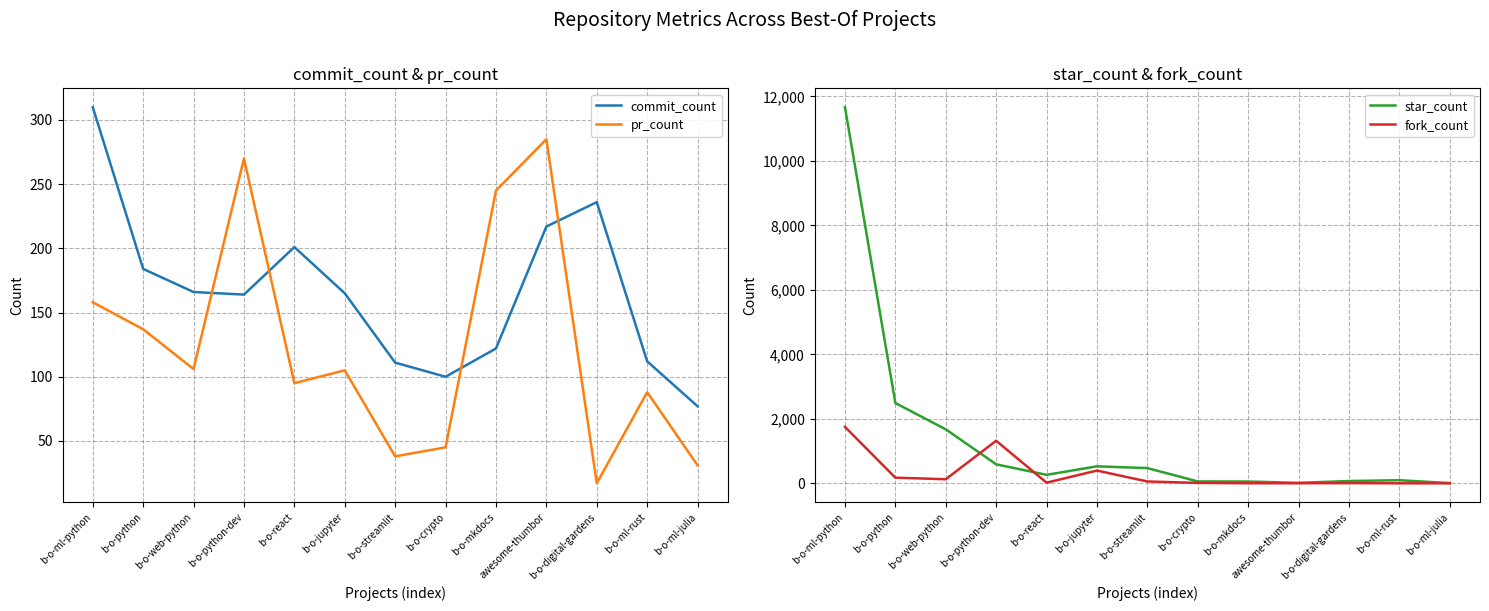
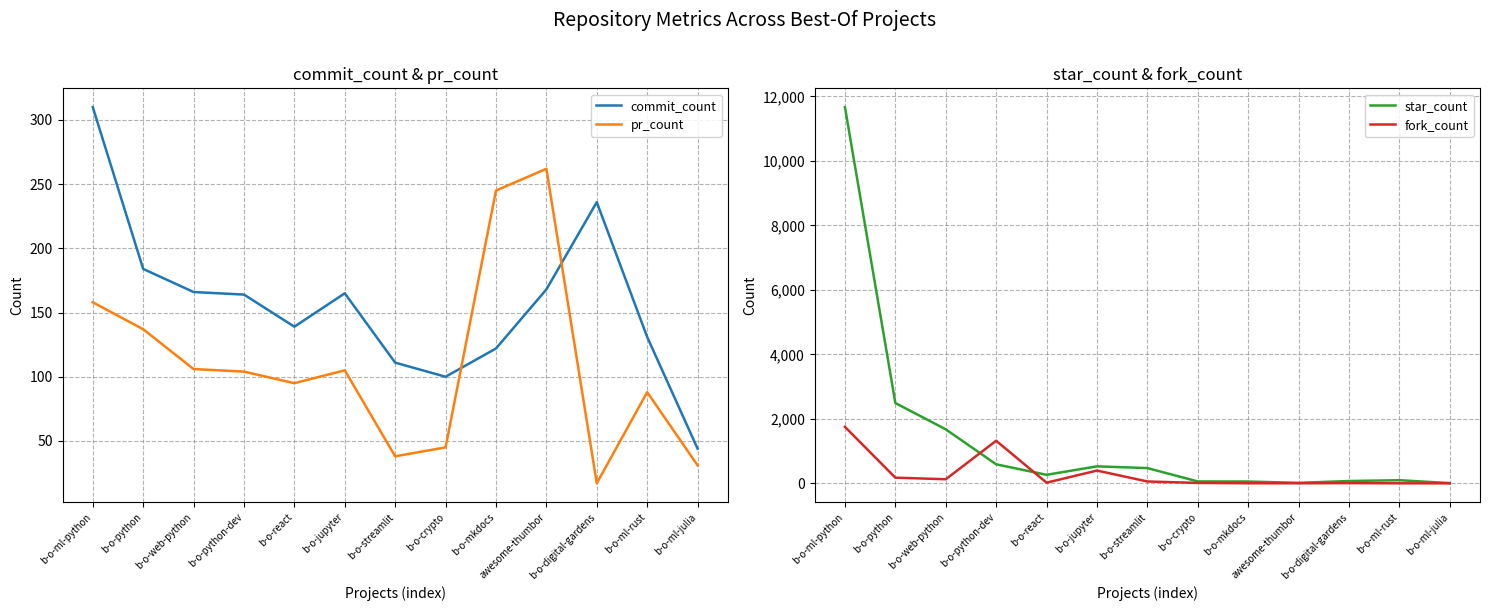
  {
    "commit_count & pr_count": {
      "commit_count": {
        "b-o-ml-python": "310",
        "b-o-python": "184",
        "b-o-web-python": "166",
        "b-o-python-dev": "164",
-       "b-o-react": "201",
+       "b-o-react": "139",
        "b-o-jupyter": "165",
        "b-o-streamlit": "111",
        "b-o-crypto": "100",
        "b-o-mkdocs": "122",
-       "awesome-thumbor": "217",
+       "awesome-thumbor": "168",
        "b-o-digital-gardens": "236",
-       "b-o-ml-rust": "112",
-       "b-o-ml-julia": "77"
+       "b-o-ml-rust": "131",
+       "b-o-ml-julia": "44"
      },
      "pr_count": {
        "b-o-ml-python": "158",
        "b-o-python": "137",
        "b-o-web-python": "106",
-       "b-o-python-dev": "270",
+       "b-o-python-dev": "104",
        "b-o-react": "95",
        "b-o-jupyter": "105",
        "b-o-streamlit": "38",
        "b-o-crypto": "45",
        "b-o-mkdocs": "245",
-       "awesome-thumbor": "285",
+       "awesome-thumbor": "262",
        "b-o-digital-gardens": "17",
        "b-o-ml-rust": "88",
        "b-o-ml-julia": "31"
      }
    },
    "star_count & fork_count": {
      "star_count": {
        "b-o-ml-python": "11,700",
        "b-o-python": "2,500",
        "b-o-web-python": "1,700",
        "b-o-python-dev": "600",
        "b-o-react": "300",
        "b-o-jupyter": "500",
        "b-o-streamlit": "500",
        "b-o-ml-rust": "100"
      },
      "fork_count": {
        "b-o-ml-python": "1,800",
        "b-o-python": "200",
        "b-o-web-python": "100",
        "b-o-python-dev": "1,300",
        "b-o-react": "0",
        "b-o-jupyter": "400",
        "b-o-streamlit": "100",
        "b-o-ml-rust": "0"
      }
    }
  }
